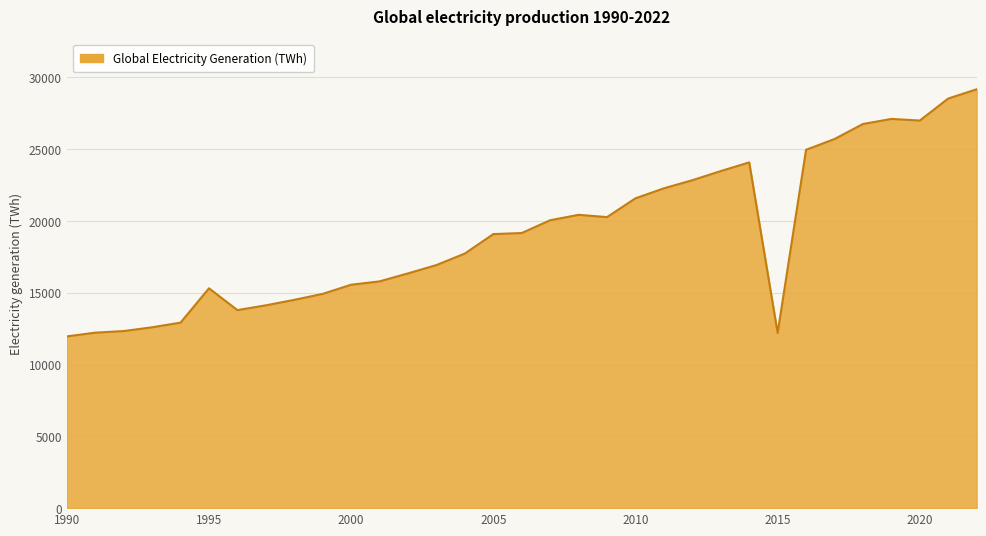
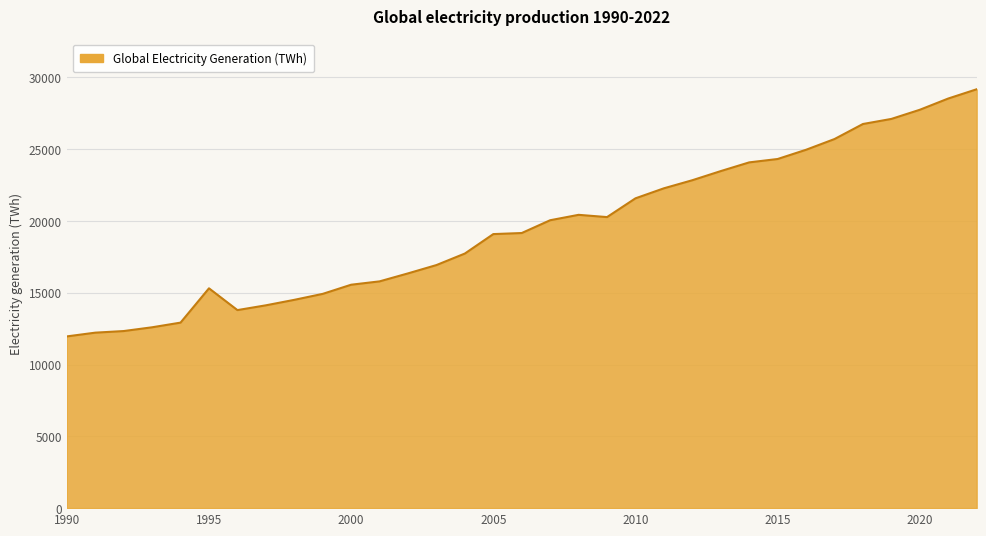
  {
    "1990": 12000,
    "1995": 15300,
    "2000": 15600,
    "2005": 19100,
    "2010": 21600,
-   "2015": 12200,
-   "2020": 27000
+   "2015": 24300,
+   "2020": 27700
  }
